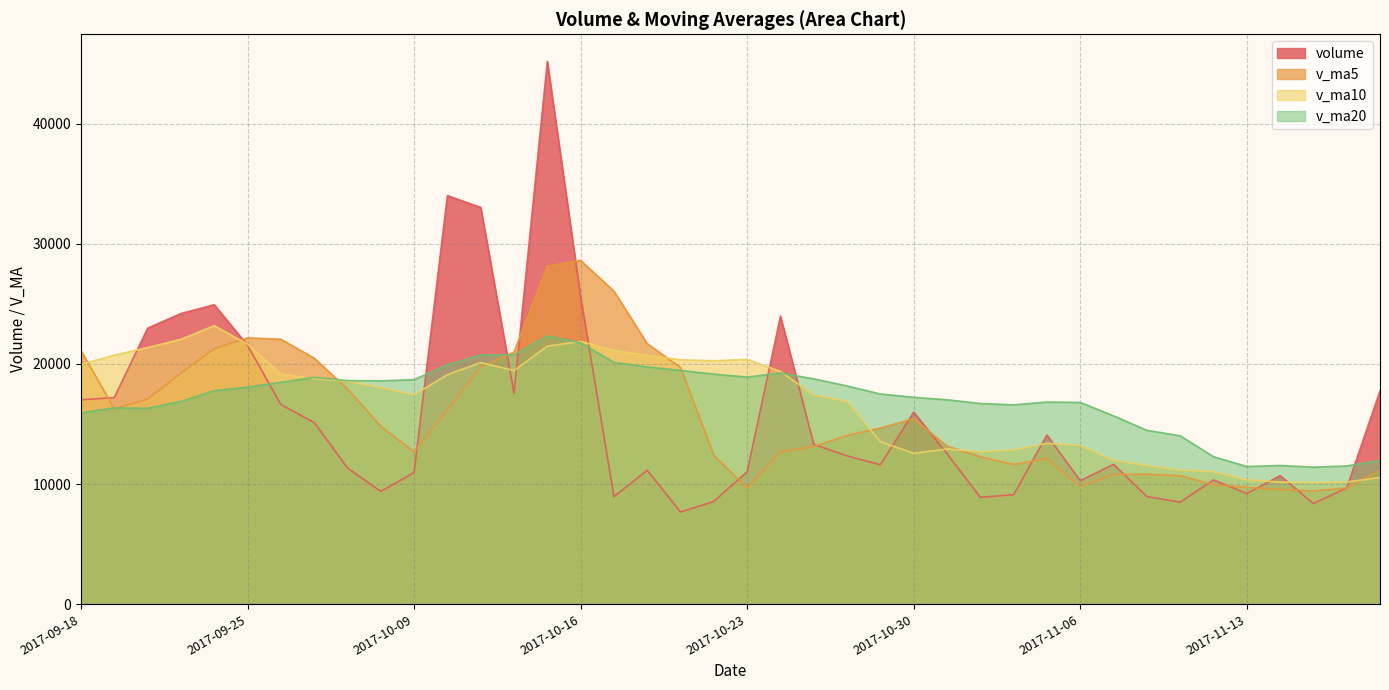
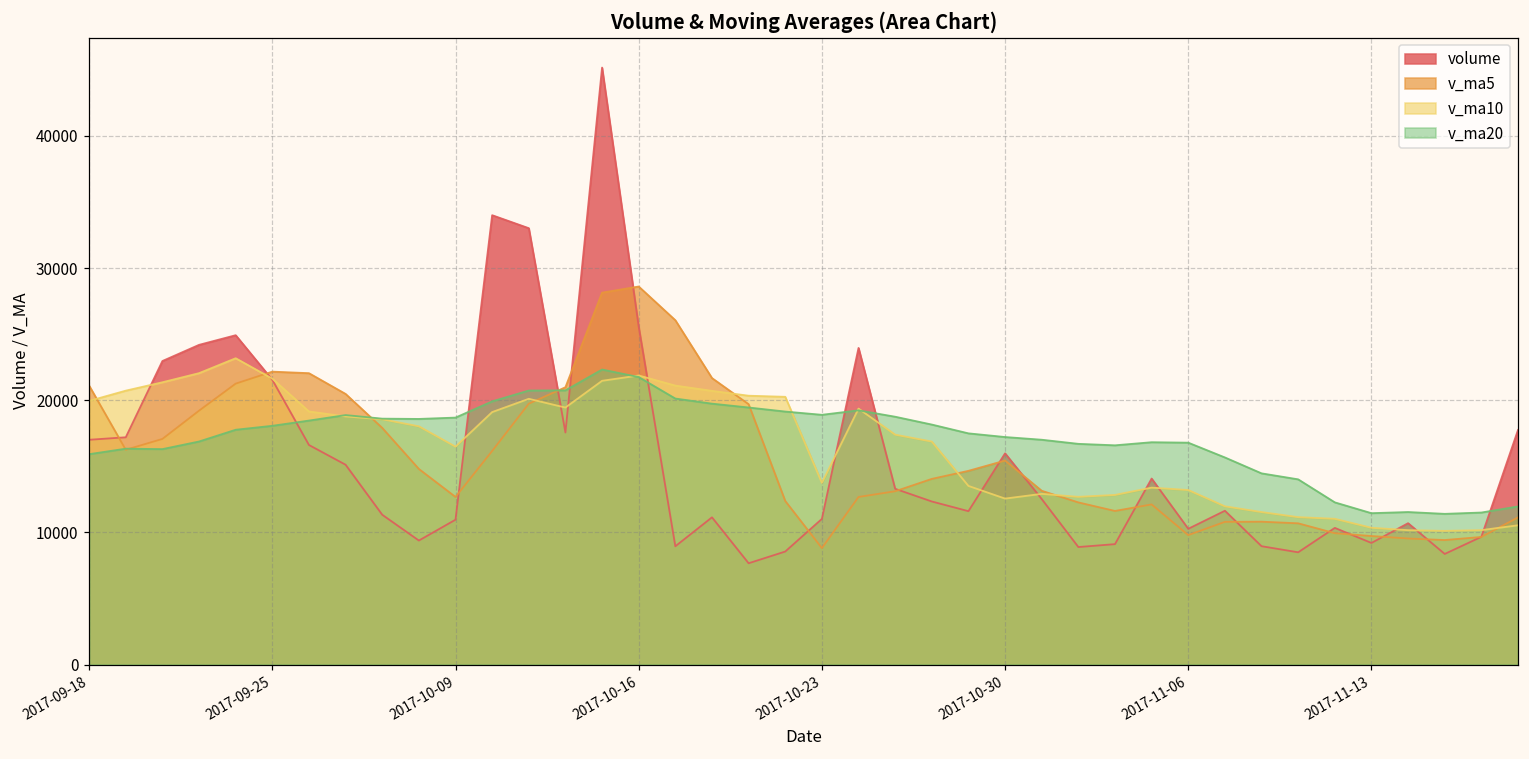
  {
    "volume": {
      "2017-09-18": 17000,
      "2017-10-09": 11000,
      "2017-10-16": 25600,
      "2017-10-23": 11000,
      "2017-10-30": 16000,
      "2017-11-06": 10300,
      "2017-11-13": 9200
    },
    "v_ma5": {
      "2017-09-18": 21100,
      "2017-09-25": 22200,
      "2017-10-09": 12700,
      "2017-10-16": 28600,
-     "2017-10-23": 9700,
+     "2017-10-23": 8800,
      "2017-10-30": 15400,
      "2017-11-06": 9800,
      "2017-11-13": 9700
    },
    "v_ma10": {
      "2017-09-18": 20000,
-     "2017-10-09": 17400,
-     "2017-10-23": 20400,
+     "2017-10-09": 16500,
+     "2017-10-23": 13700,
      "2017-10-30": 12600,
      "2017-11-06": 13200,
      "2017-11-13": 10400
    },
    "v_ma20": {
      "2017-09-18": 15900,
      "2017-09-25": 18100,
      "2017-10-09": 18700,
      "2017-10-23": 18900,
      "2017-10-30": 17200,
      "2017-11-06": 16800,
      "2017-11-13": 11500
    }
  }
